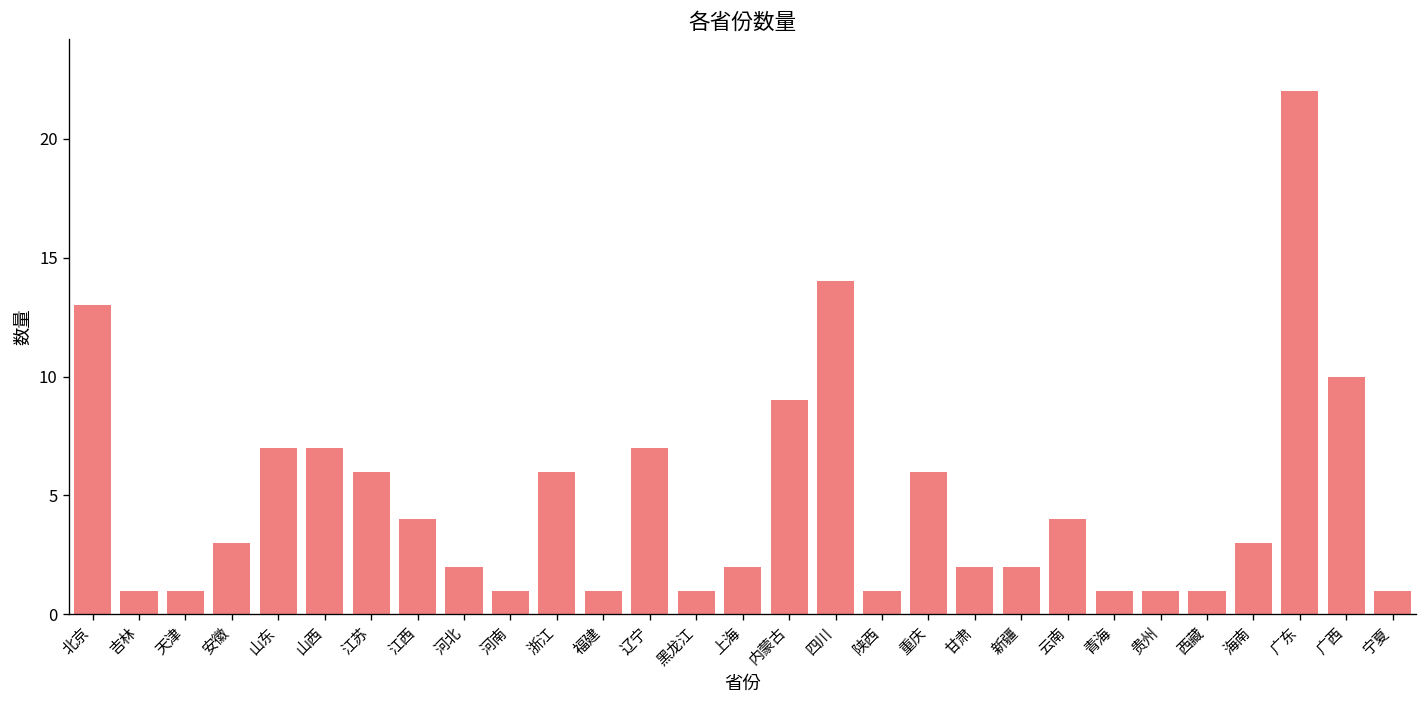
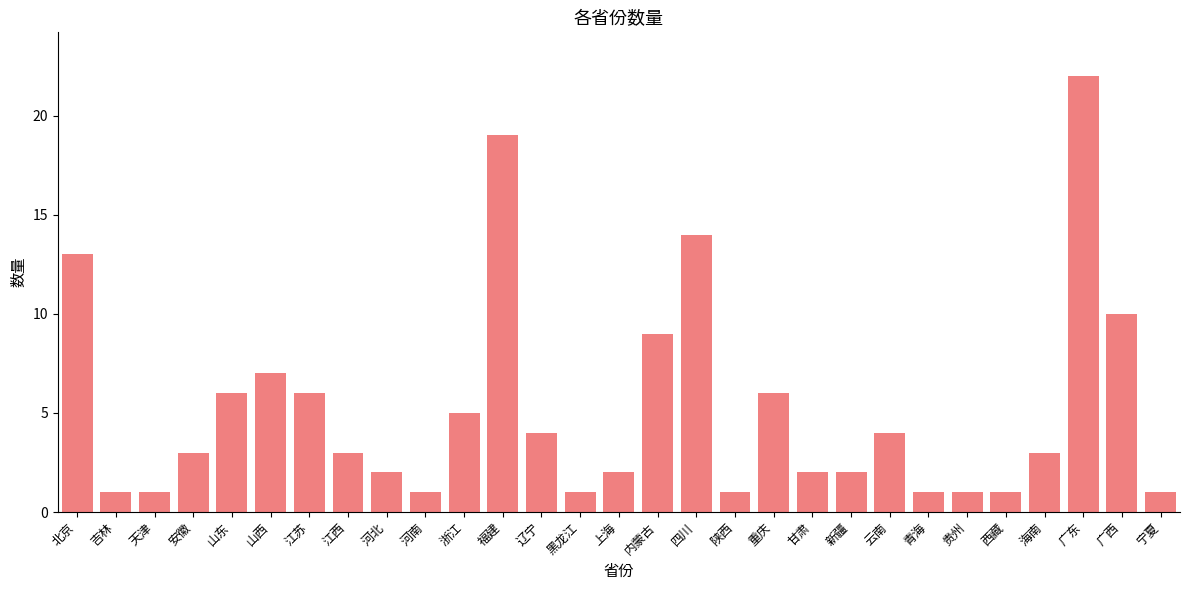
  {
    "北京": 13,
    "吉林": 1,
    "天津": 1,
    "安徽": 3,
-   "山东": 7,
+   "山东": 6,
    "山西": 7,
    "江苏": 6,
-   "江西": 4,
+   "江西": 3,
    "河北": 2,
    "河南": 1,
-   "浙江": 6,
-   "福建": 1,
-   "辽宁": 7,
+   "浙江": 5,
+   "福建": 19,
+   "辽宁": 4,
    "黑龙江": 1,
    "上海": 2,
    "内蒙古": 9,
    "四川": 14,
    "陕西": 1,
    "重庆": 6,
    "甘肃": 2,
    "新疆": 2,
    "云南": 4,
    "青海": 1,
    "贵州": 1,
    "西藏": 1,
    "海南": 3,
    "广东": 22,
    "广西": 10,
    "宁夏": 1
  }
